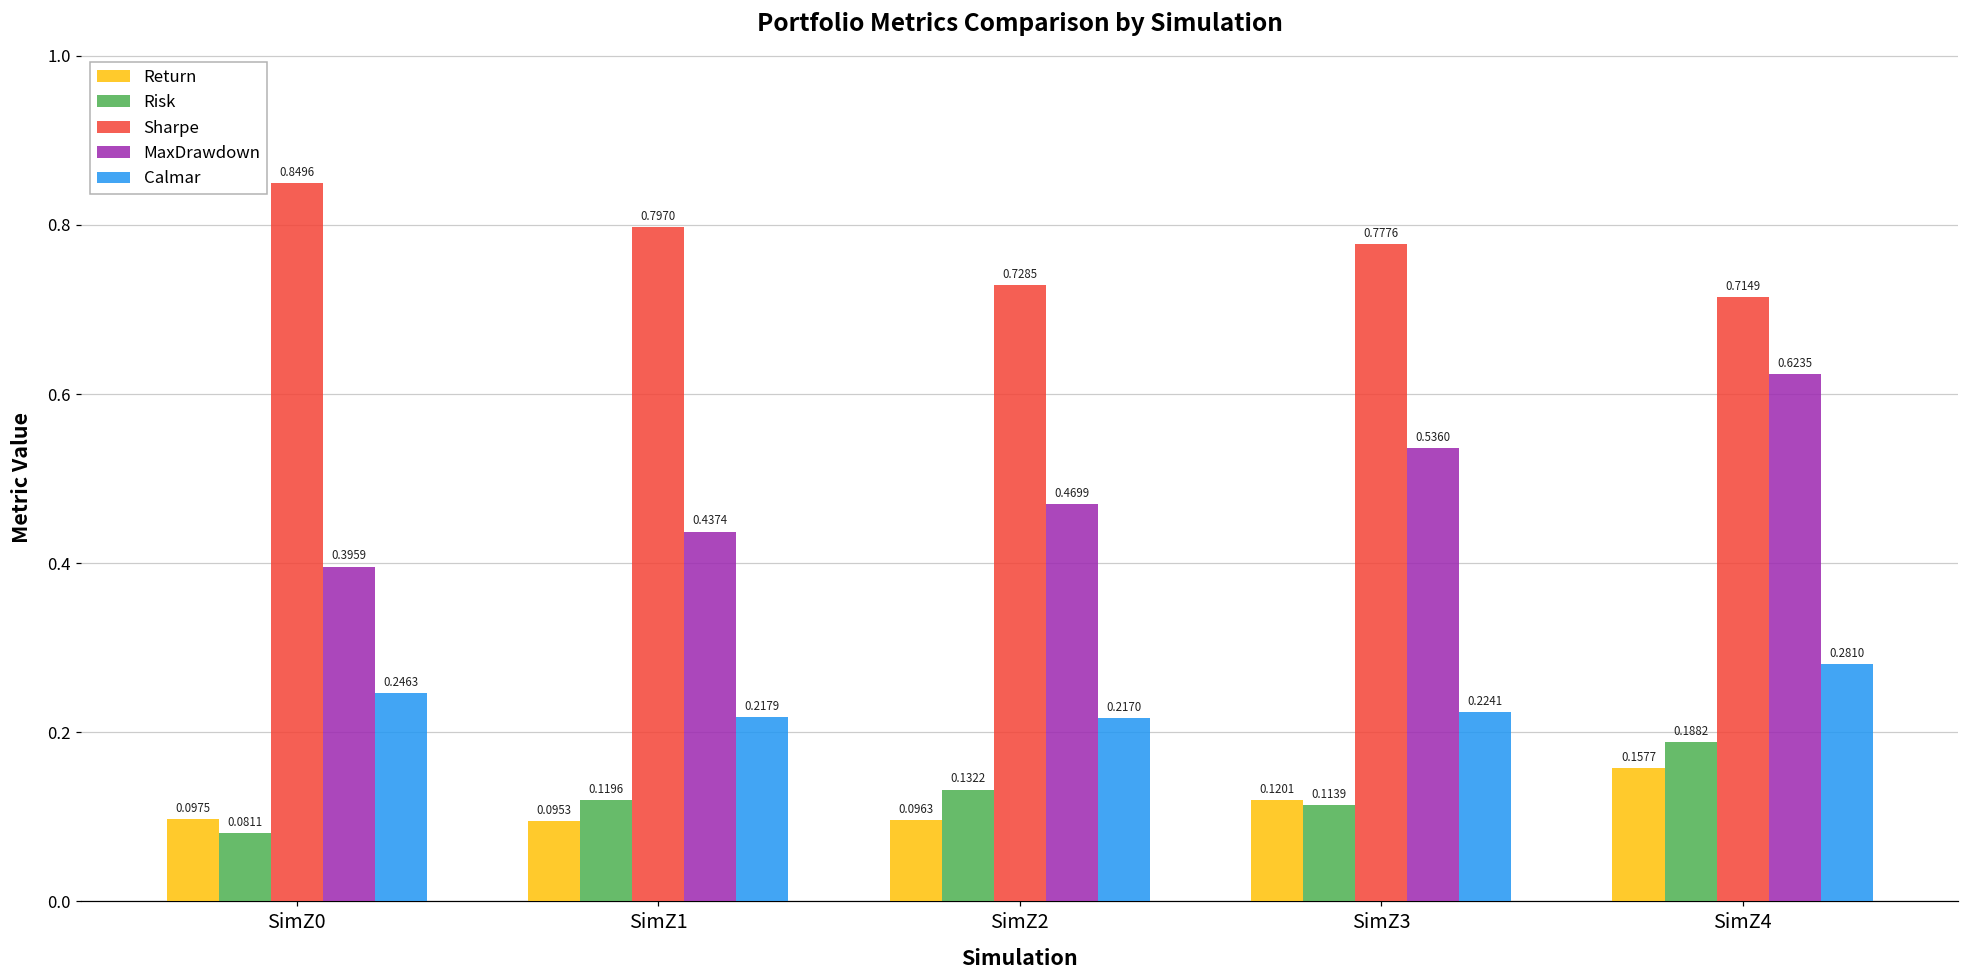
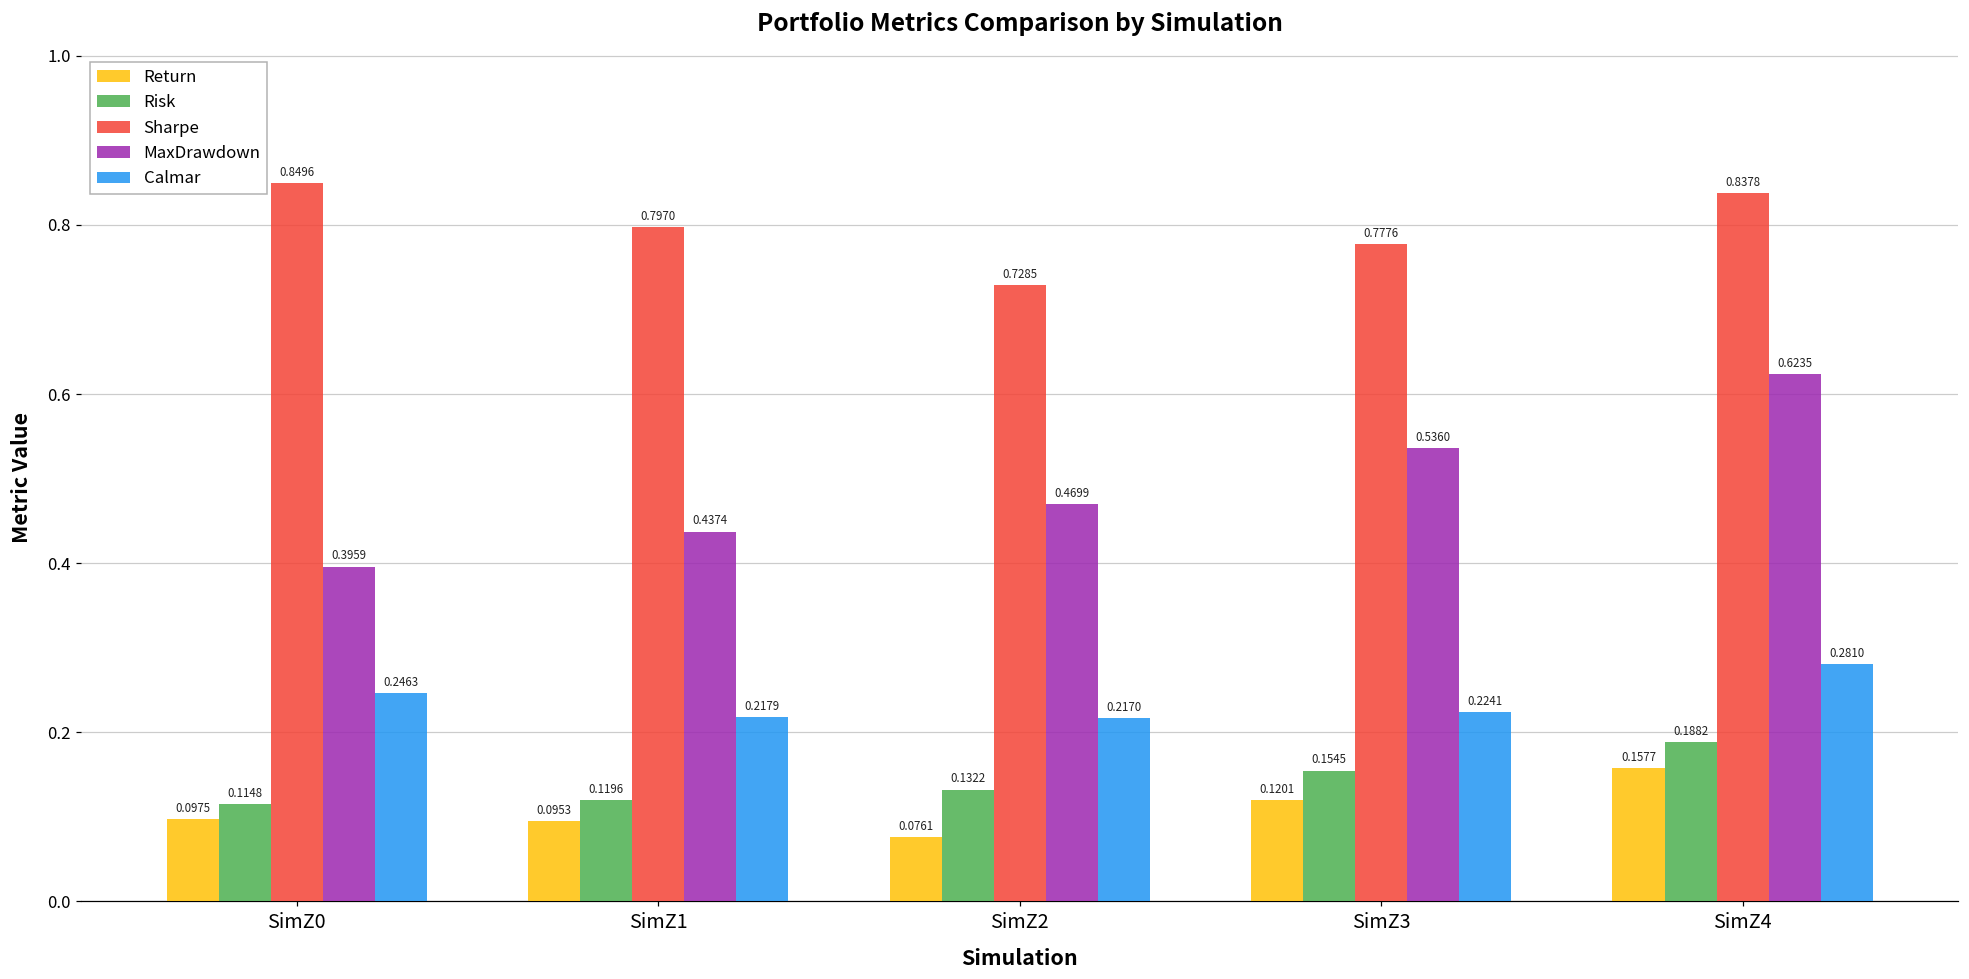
  {
    "Return": {
      "SimZ0": 0.0975,
      "SimZ1": 0.0953,
-     "SimZ2": 0.0963,
+     "SimZ2": 0.0761,
      "SimZ3": 0.1201,
      "SimZ4": 0.1577
    },
    "Risk": {
-     "SimZ0": 0.0811,
+     "SimZ0": 0.1148,
      "SimZ1": 0.1196,
      "SimZ2": 0.1322,
-     "SimZ3": 0.1139,
+     "SimZ3": 0.1545,
      "SimZ4": 0.1882
    },
    "Sharpe": {
      "SimZ0": 0.8496,
      "SimZ1": 0.7970,
      "SimZ2": 0.7285,
      "SimZ3": 0.7776,
-     "SimZ4": 0.7149
+     "SimZ4": 0.8378
    },
    "MaxDrawdown": {
      "SimZ0": 0.3959,
      "SimZ1": 0.4374,
      "SimZ2": 0.4699,
      "SimZ3": 0.5360,
      "SimZ4": 0.6235
    },
    "Calmar": {
      "SimZ0": 0.2463,
      "SimZ1": 0.2179,
      "SimZ2": 0.2170,
      "SimZ3": 0.2241,
      "SimZ4": 0.2810
    }
  }
